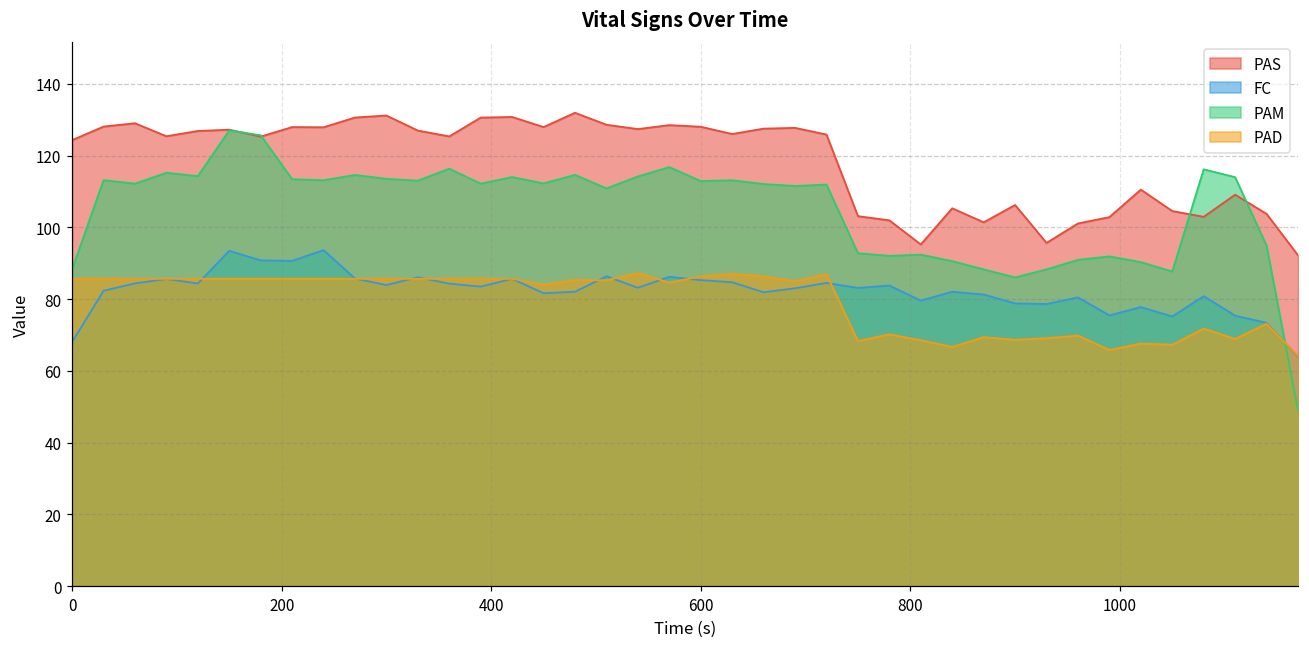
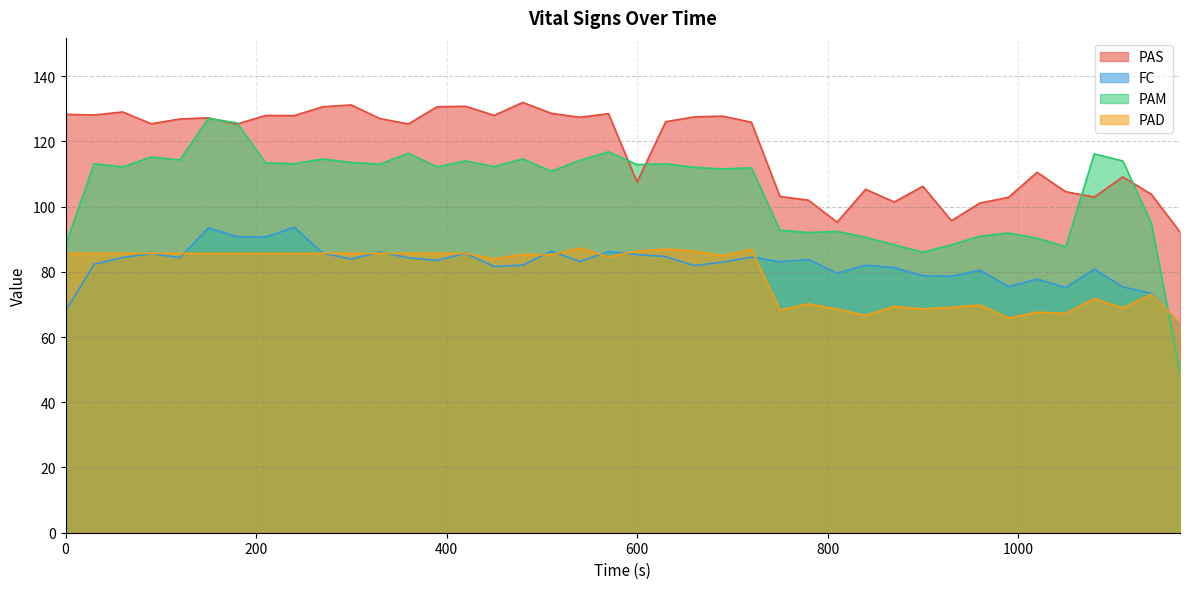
  {
    "PAS": {
-     "0": 124,
-     "600": 128
+     "0": 128,
+     "600": 108
    },
    "FC": {
      "0": 68,
      "600": 85
    },
    "PAM": {
      "0": 88,
      "600": 113
    },
    "PAD": {
      "0": 86,
      "600": 86
    }
  }
